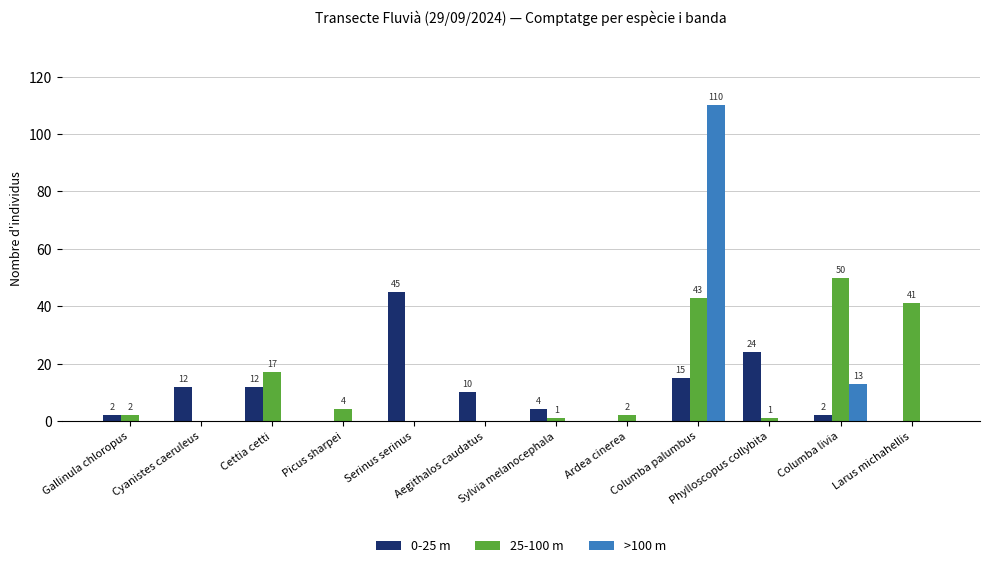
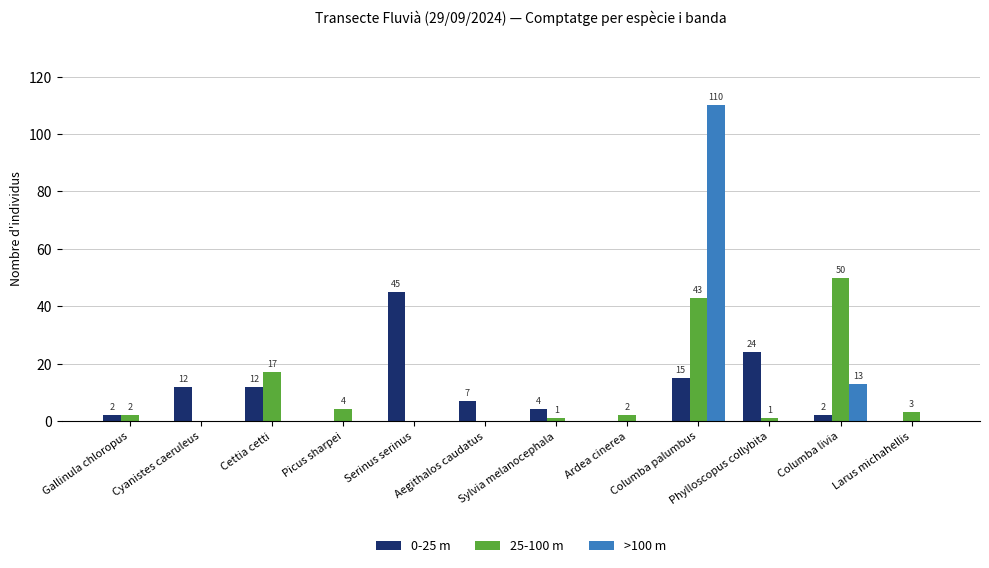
  {
    "0-25 m": {
      "Gallinula chloropus": 2,
      "Cyanistes caeruleus": 12,
      "Cettia cetti": 12,
      "Serinus serinus": 45,
-     "Aegithalos caudatus": 10,
+     "Aegithalos caudatus": 7,
      "Sylvia melanocephala": 4,
      "Columba palumbus": 15,
      "Phylloscopus collybita": 24,
      "Columba livia": 2
    },
    "25-100 m": {
      "Gallinula chloropus": 2,
      "Cettia cetti": 17,
      "Picus sharpei": 4,
      "Sylvia melanocephala": 1,
      "Ardea cinerea": 2,
      "Columba palumbus": 43,
      "Phylloscopus collybita": 1,
      "Columba livia": 50,
-     "Larus michahellis": 41
+     "Larus michahellis": 3
    },
    ">100 m": {
      "Columba palumbus": 110,
      "Columba livia": 13
    }
  }
